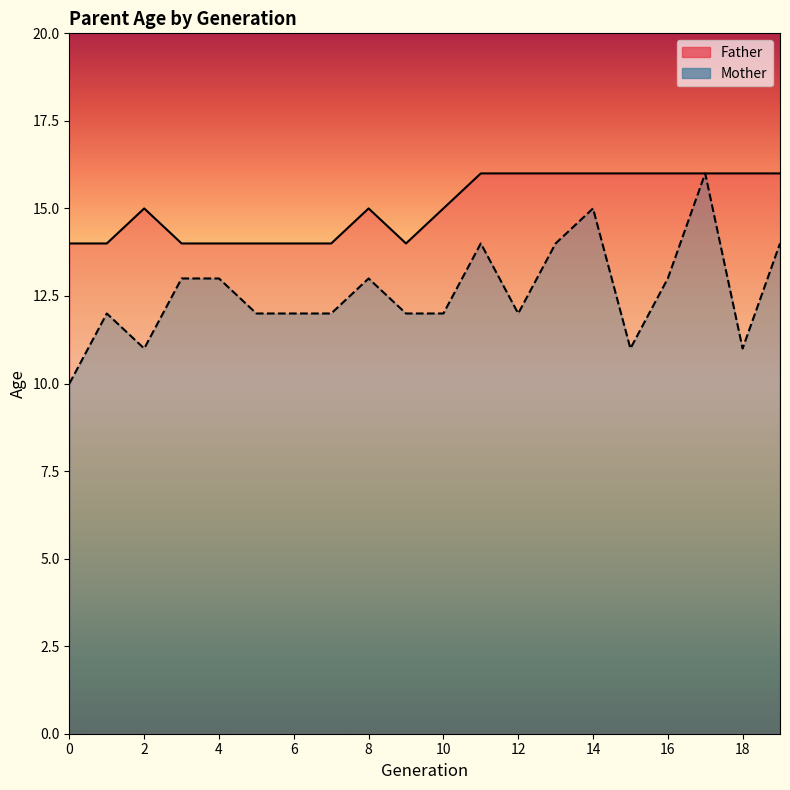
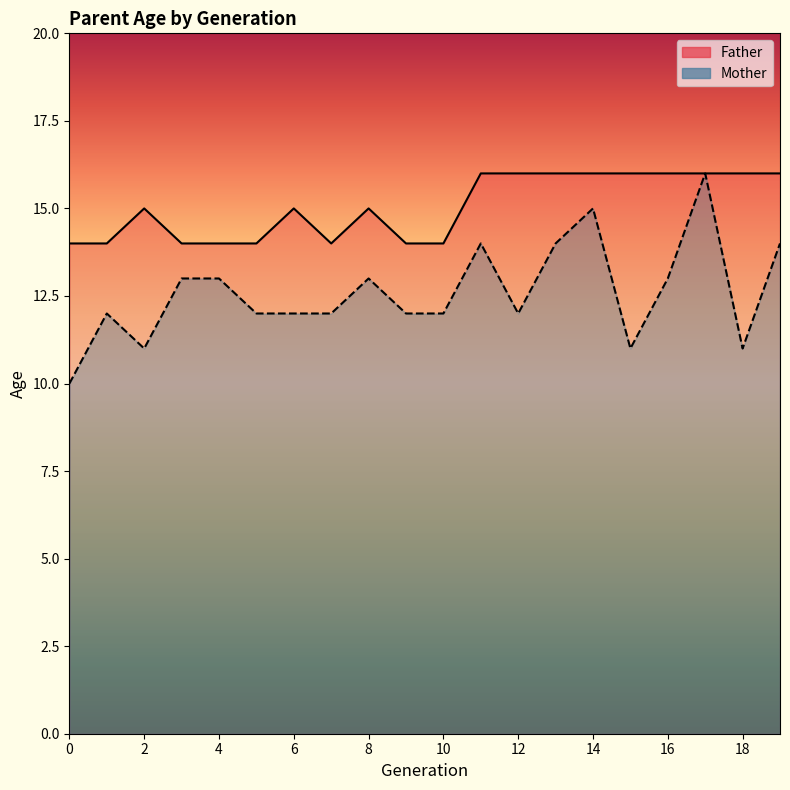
  {
    "Father": {
      "0": 14,
      "2": 15,
      "4": 14,
-     "6": 14,
+     "6": 15,
      "8": 15,
-     "10": 15,
+     "10": 14,
      "12": 16,
      "14": 16,
      "16": 16,
      "18": 16
    },
    "Mother": {
      "0": 10,
      "2": 11,
      "4": 13,
      "6": 12,
      "8": 13,
      "10": 12,
      "12": 12,
      "14": 15,
      "16": 13,
      "18": 11
    }
  }
